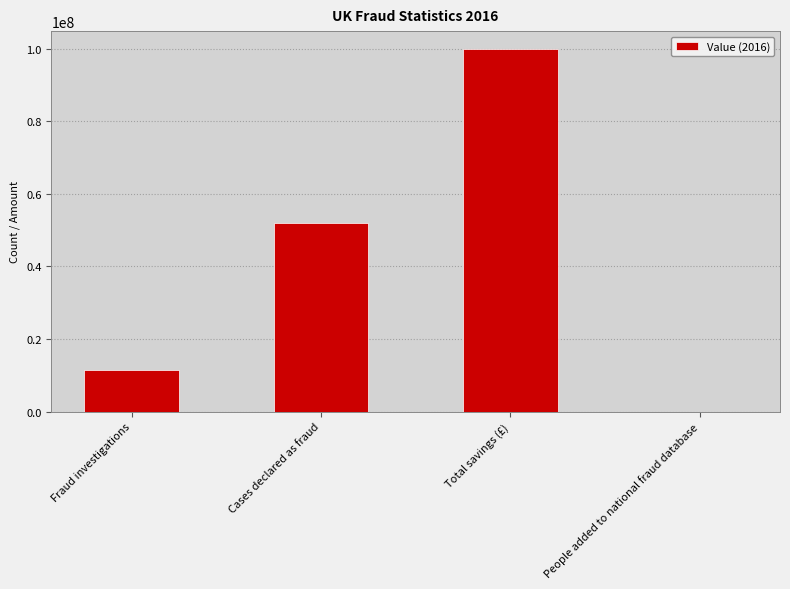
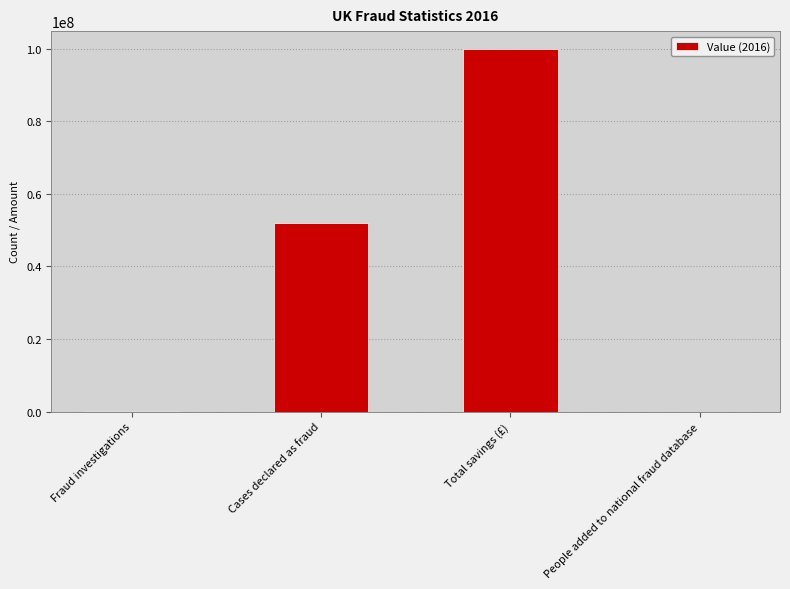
  {
-   "Fraud investigations": 11000000,
+   "Fraud investigations": 0,
    "Cases declared as fraud": 52000000,
    "Total savings (£)": 100000000
  }
